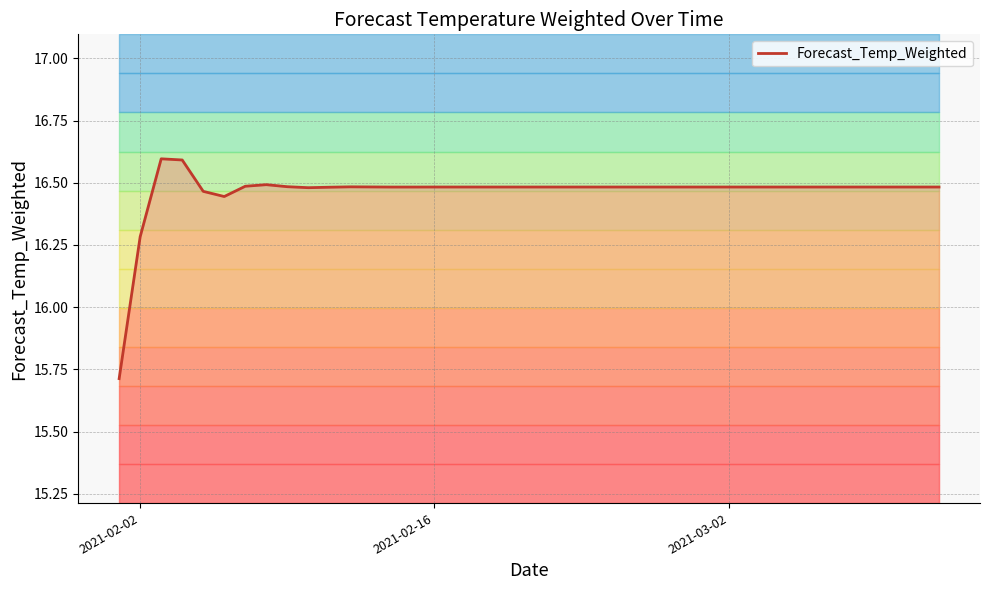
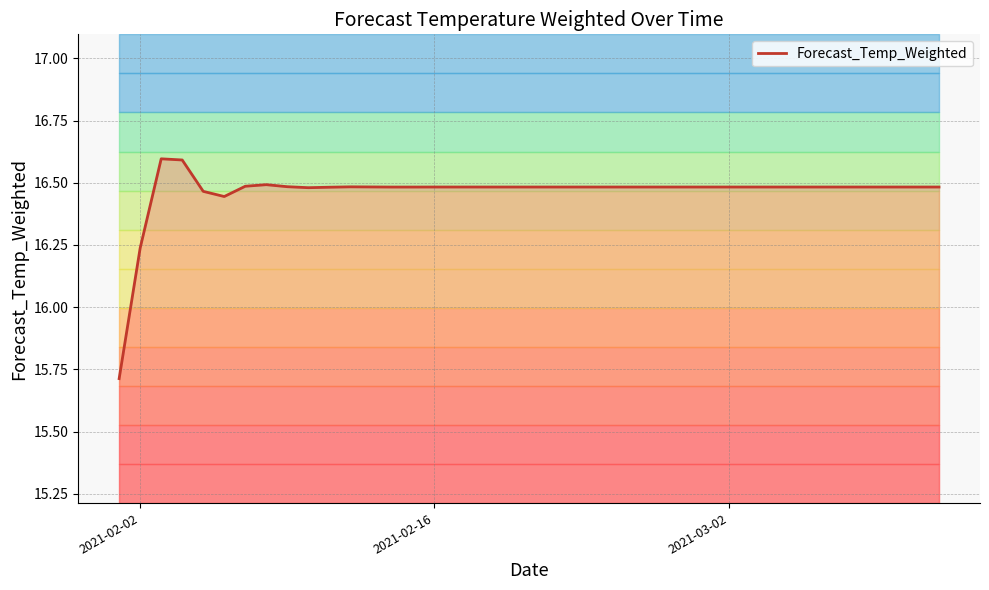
  {
    "Forecast_Temp_Weighted": {
-     "2021-02-02": 16.28,
+     "2021-02-02": 16.24,
      "2021-02-16": 16.48,
      "2021-03-02": 16.48
    }
  }
